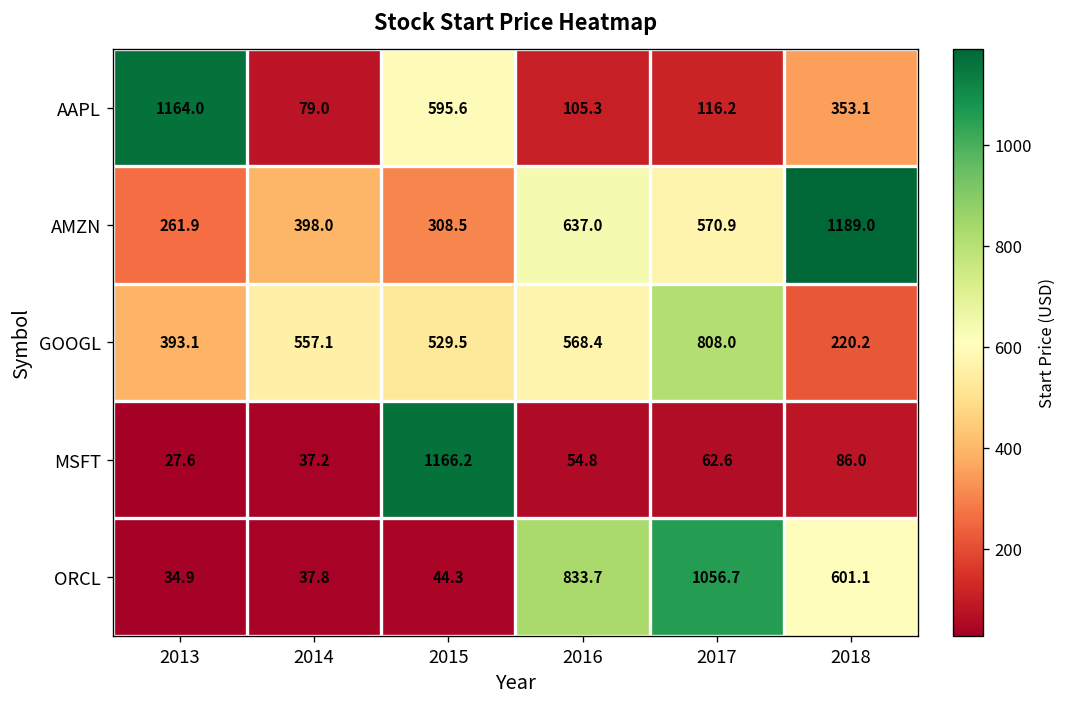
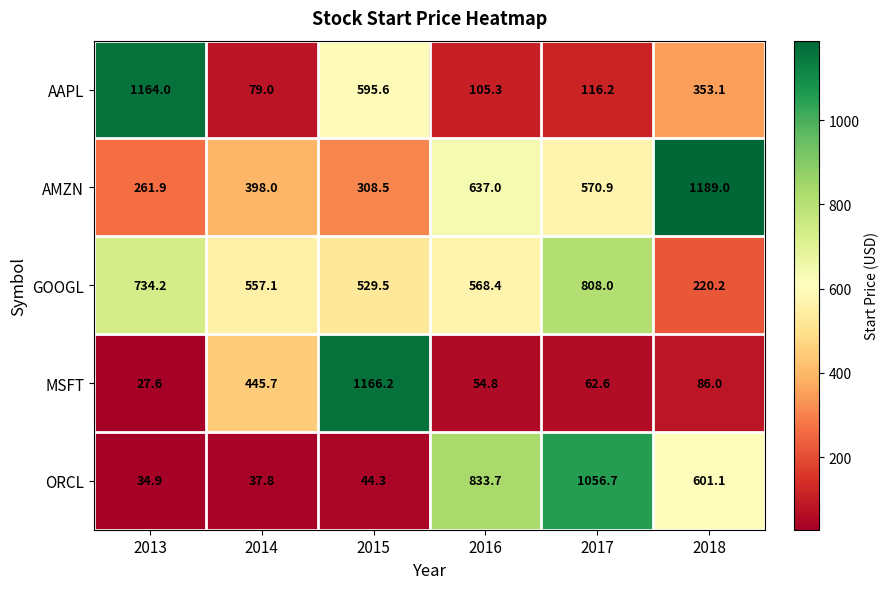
  {
    "AAPL": {
      "2013": 1164.0,
      "2014": 79.0,
      "2015": 595.6,
      "2016": 105.3,
      "2017": 116.2,
      "2018": 353.1
    },
    "AMZN": {
      "2013": 261.9,
      "2014": 398.0,
      "2015": 308.5,
      "2016": 637.0,
      "2017": 570.9,
      "2018": 1189.0
    },
    "GOOGL": {
-     "2013": 393.1,
+     "2013": 734.2,
      "2014": 557.1,
      "2015": 529.5,
      "2016": 568.4,
      "2017": 808.0,
      "2018": 220.2
    },
    "MSFT": {
      "2013": 27.6,
-     "2014": 37.2,
+     "2014": 445.7,
      "2015": 1166.2,
      "2016": 54.8,
      "2017": 62.6,
      "2018": 86.0
    },
    "ORCL": {
      "2013": 34.9,
      "2014": 37.8,
      "2015": 44.3,
      "2016": 833.7,
      "2017": 1056.7,
      "2018": 601.1
    }
  }
